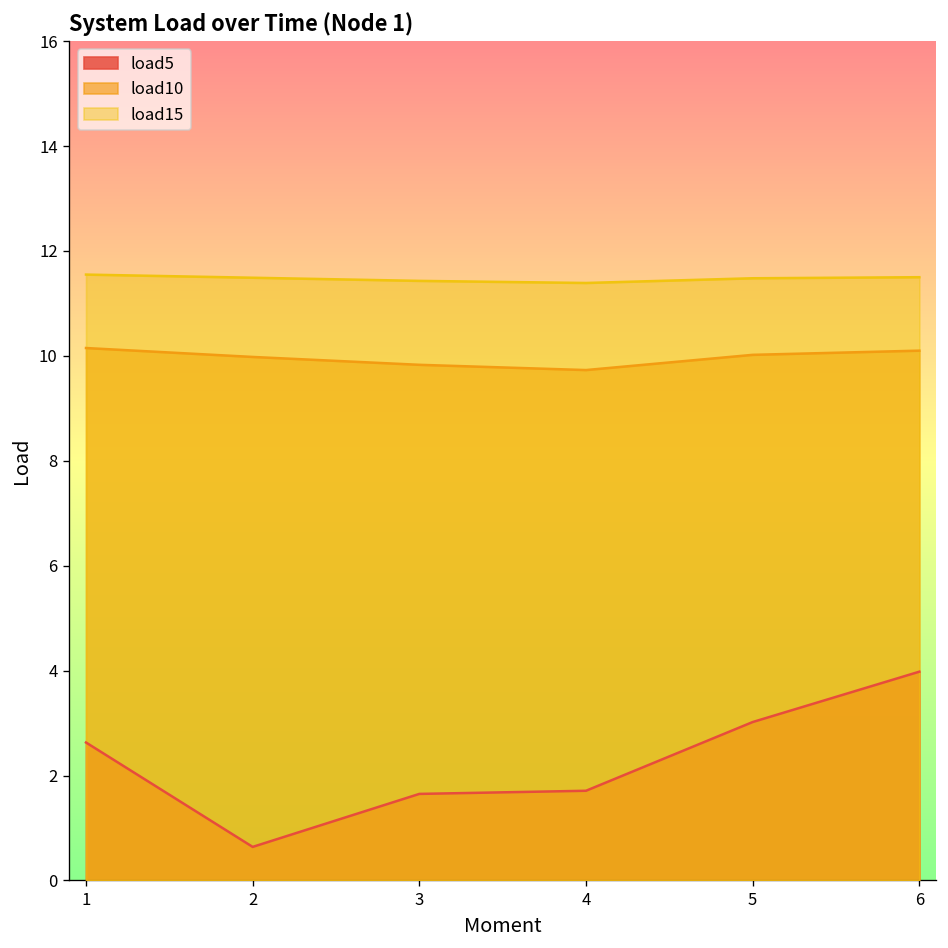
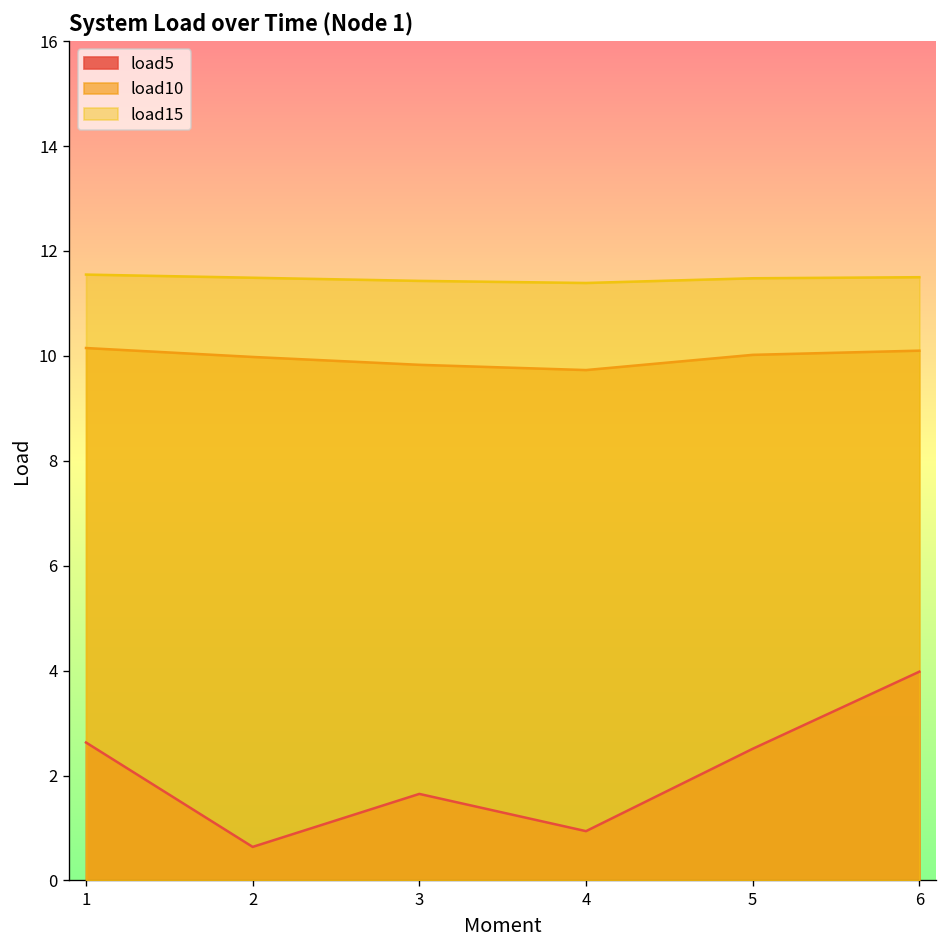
  {
    "load5": {
      "1": 2.6,
      "2": 0.6,
      "3": 1.7,
-     "4": 1.7,
-     "5": 3.0,
+     "4": 0.9,
+     "5": 2.5,
      "6": 4.0
    }
  }
